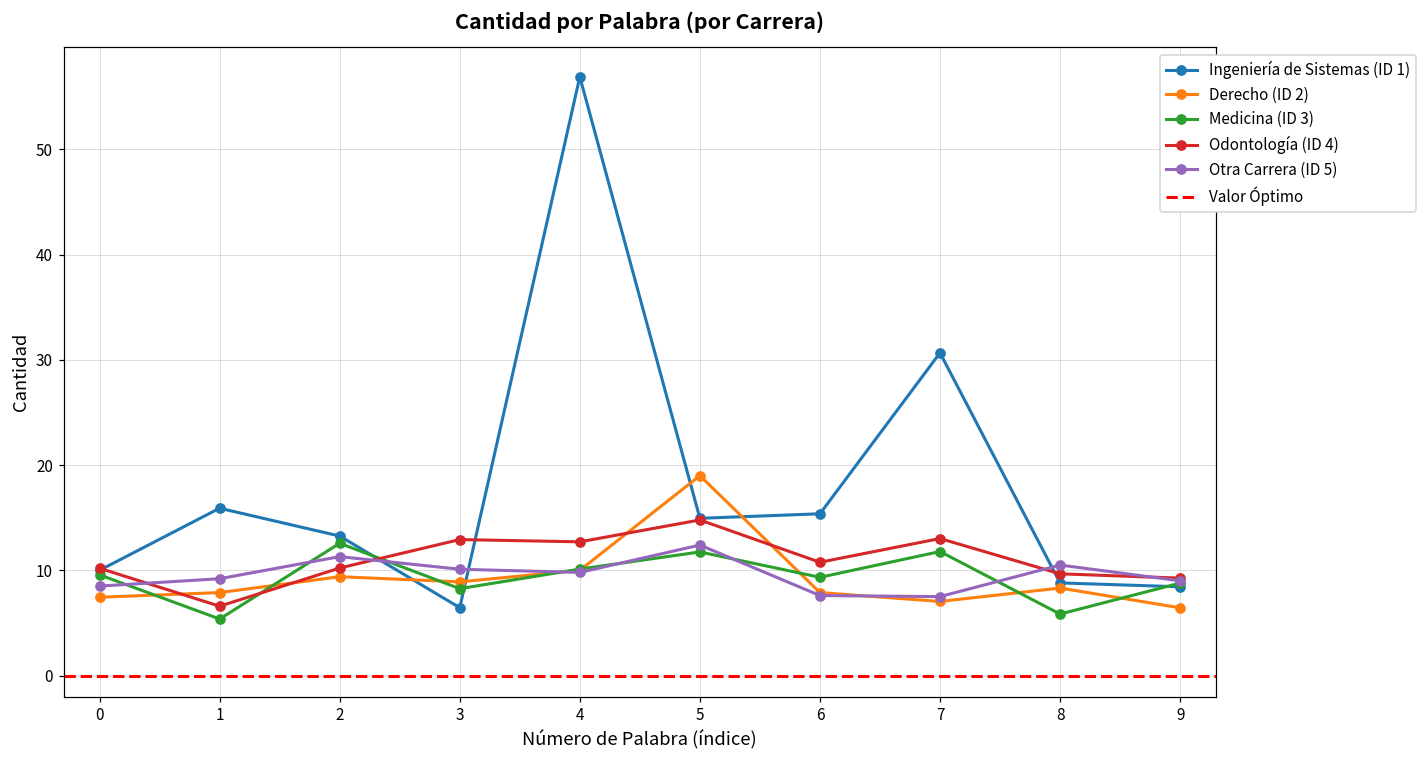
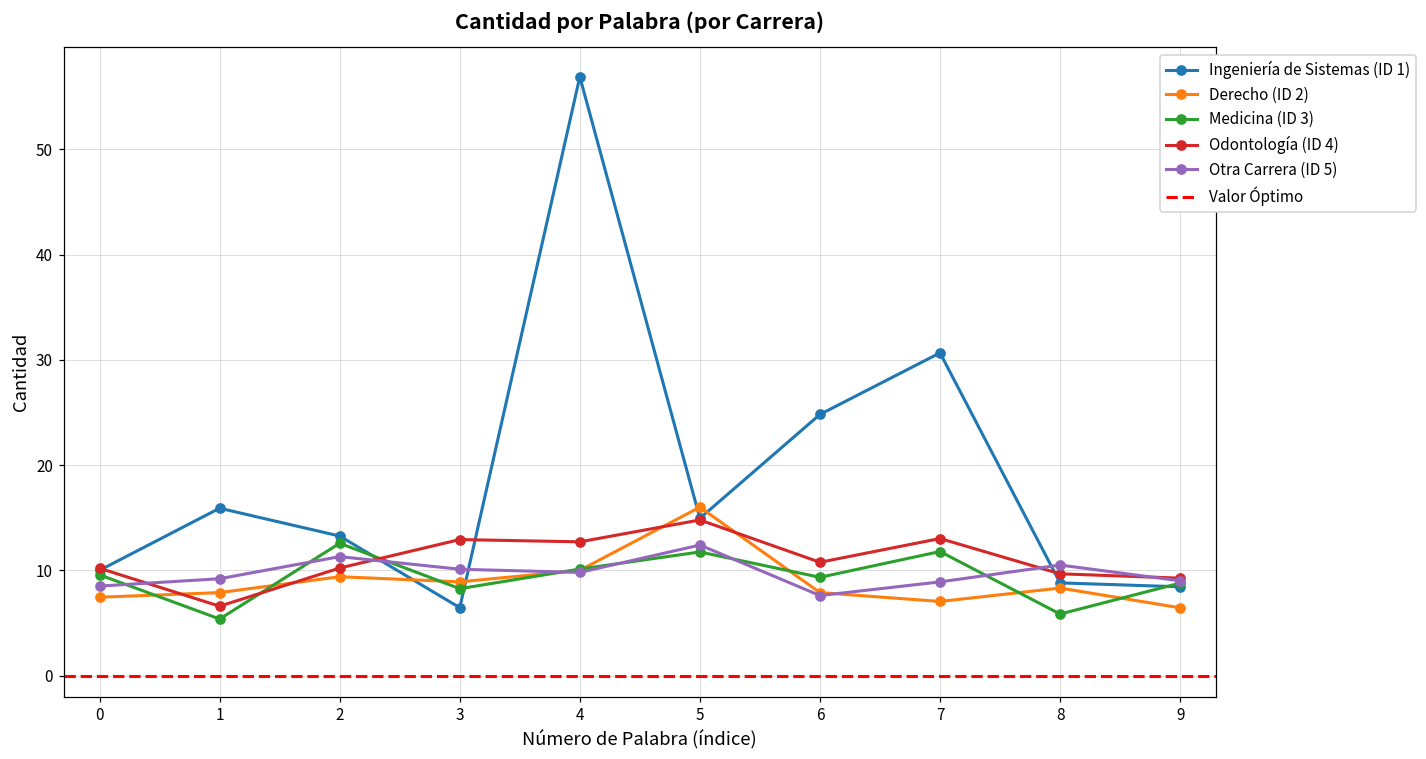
  {
    "Ingeniería de Sistemas (ID 1)": {
      "1": 16,
      "2": 13,
      "3": 6,
      "4": 57,
-     "6": 15,
+     "6": 25,
      "7": 31,
      "8": 9,
      "9": 8
    },
    "Derecho (ID 2)": {
      "0": 7,
      "1": 8,
      "2": 9,
      "3": 9,
-     "5": 19,
+     "5": 16,
      "6": 8,
      "7": 7,
      "8": 8,
      "9": 6
    },
    "Medicina (ID 3)": {
      "0": 10,
      "1": 5,
      "2": 13,
      "3": 8,
      "5": 12,
      "6": 9,
      "7": 12,
      "8": 6
    },
    "Odontología (ID 4)": {
      "1": 7,
      "2": 10,
      "3": 13,
      "4": 13,
      "6": 11,
      "7": 13,
      "8": 10
    },
    "Otra Carrera (ID 5)": {
      "0": 9,
      "1": 9,
      "2": 11,
      "3": 10,
      "5": 12,
      "6": 8,
-     "7": 8,
+     "7": 9,
      "8": 11
    }
  }
